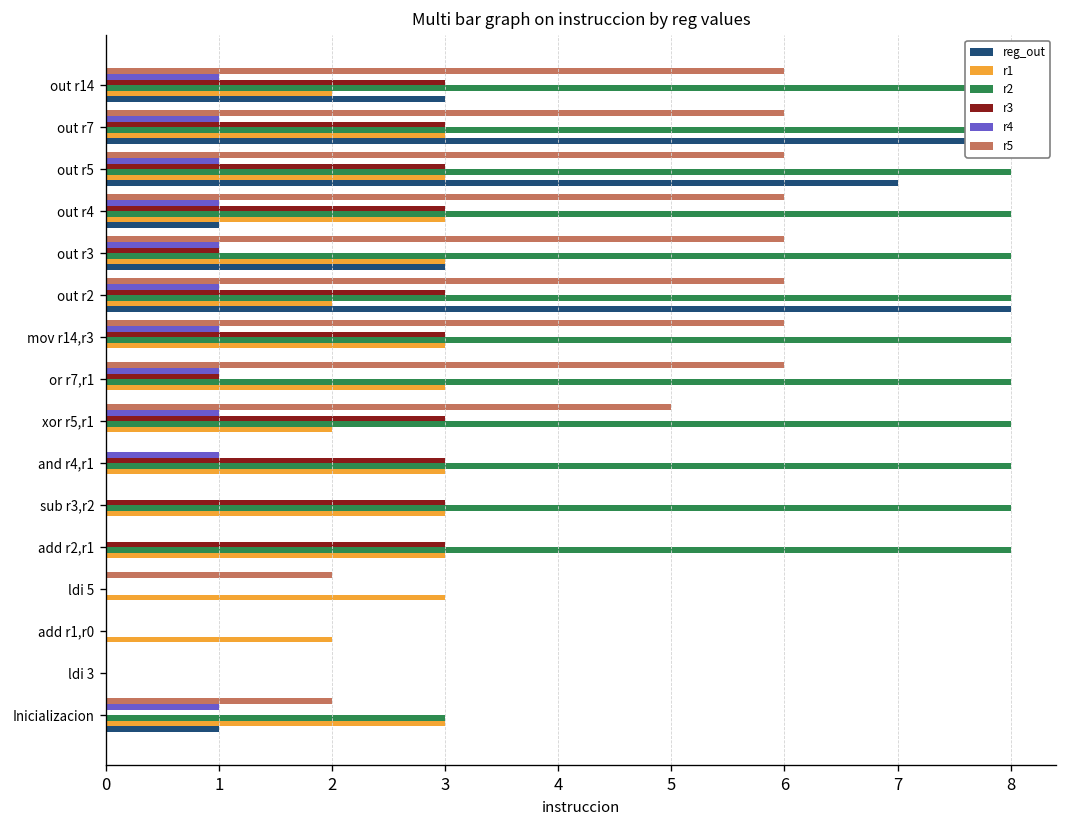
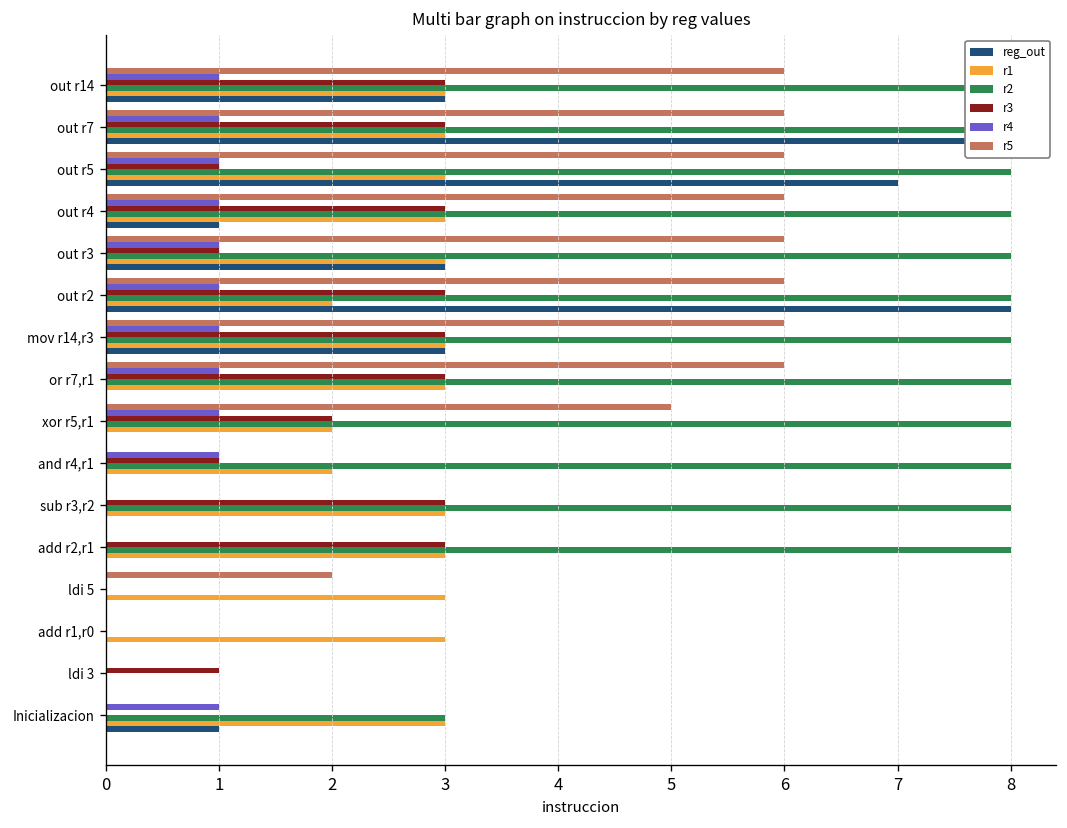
  {
    "reg_out": {
      "out r14": 3,
      "out r5": 7,
      "out r4": 1,
      "out r3": 3,
      "out r2": 8,
-     "mov r14,r3": 0,
+     "mov r14,r3": 3,
      "or r7,r1": 0,
      "xor r5,r1": 0,
      "and r4,r1": 0,
      "sub r3,r2": 0,
      "add r2,r1": 0,
      "ldi 5": 0,
      "add r1,r0": 0,
      "ldi 3": 0,
      "Inicializacion": 1
    },
    "r1": {
-     "out r14": 2,
+     "out r14": 3,
      "out r7": 3,
      "out r5": 3,
      "out r4": 3,
      "out r3": 3,
      "out r2": 2,
      "mov r14,r3": 3,
      "or r7,r1": 3,
      "xor r5,r1": 2,
-     "and r4,r1": 3,
+     "and r4,r1": 2,
      "sub r3,r2": 3,
      "add r2,r1": 3,
      "ldi 5": 3,
-     "add r1,r0": 2,
+     "add r1,r0": 3,
      "ldi 3": 0,
      "Inicializacion": 3
    },
    "r2": {
      "out r5": 8,
      "out r4": 8,
      "out r3": 8,
      "out r2": 8,
      "mov r14,r3": 8,
      "or r7,r1": 8,
      "xor r5,r1": 8,
      "and r4,r1": 8,
      "sub r3,r2": 8,
      "add r2,r1": 8,
      "ldi 5": 0,
      "add r1,r0": 0,
      "ldi 3": 0,
      "Inicializacion": 3
    },
    "r3": {
      "out r14": 3,
      "out r7": 3,
-     "out r5": 3,
+     "out r5": 1,
      "out r4": 3,
      "out r3": 1,
      "out r2": 3,
      "mov r14,r3": 3,
-     "or r7,r1": 1,
-     "xor r5,r1": 3,
-     "and r4,r1": 3,
+     "or r7,r1": 3,
+     "xor r5,r1": 2,
+     "and r4,r1": 1,
      "sub r3,r2": 3,
      "add r2,r1": 3,
      "ldi 5": 0,
      "add r1,r0": 0,
-     "ldi 3": 0,
+     "ldi 3": 1,
      "Inicializacion": 0
    },
    "r4": {
      "out r14": 1,
      "out r7": 1,
      "out r5": 1,
      "out r4": 1,
      "out r3": 1,
      "out r2": 1,
      "mov r14,r3": 1,
      "or r7,r1": 1,
      "xor r5,r1": 1,
      "and r4,r1": 1,
      "sub r3,r2": 0,
      "add r2,r1": 0,
      "ldi 5": 0,
      "add r1,r0": 0,
      "ldi 3": 0,
      "Inicializacion": 1
    },
    "r5": {
      "out r14": 6,
      "out r7": 6,
      "out r5": 6,
      "out r4": 6,
      "out r3": 6,
      "out r2": 6,
      "mov r14,r3": 6,
      "or r7,r1": 6,
      "xor r5,r1": 5,
      "and r4,r1": 0,
      "sub r3,r2": 0,
      "add r2,r1": 0,
      "ldi 5": 2,
      "add r1,r0": 0,
      "ldi 3": 0,
-     "Inicializacion": 2
+     "Inicializacion": 0
    }
  }
